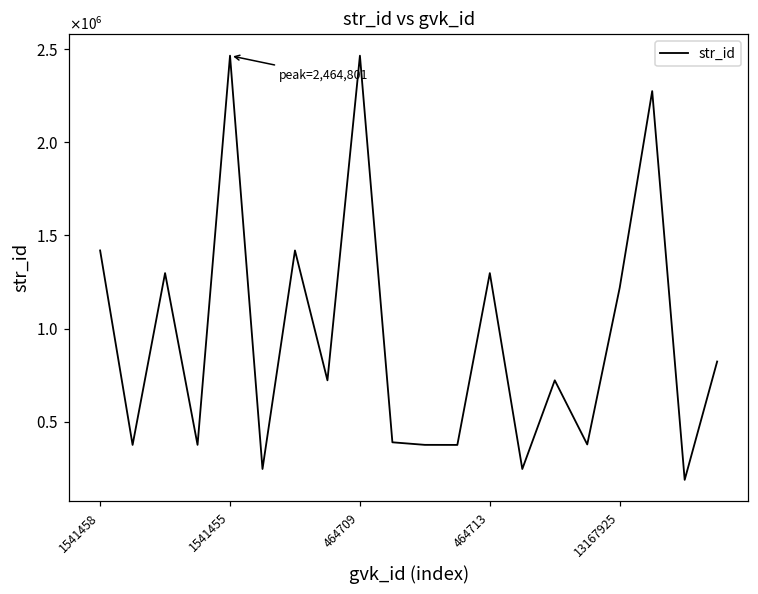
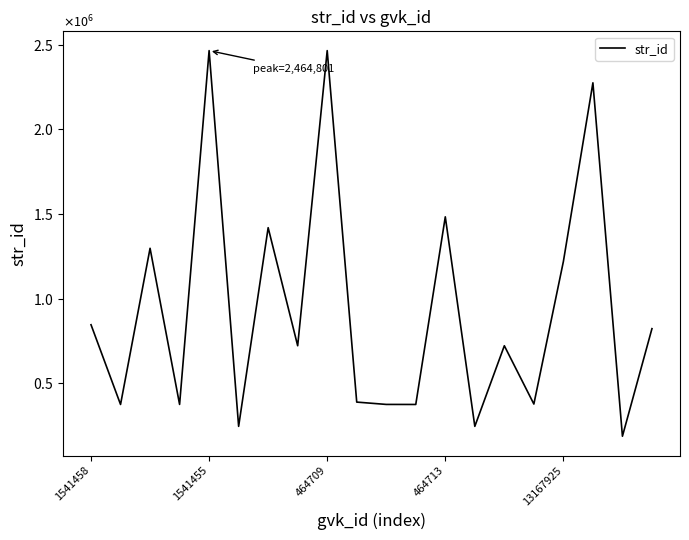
  {
-   "1541458": 1420000,
+   "1541458": 850000,
    "1541455": 2460000,
-   "464713": 1300000,
+   "464713": 1480000,
    "13167925": 1220000
  }
